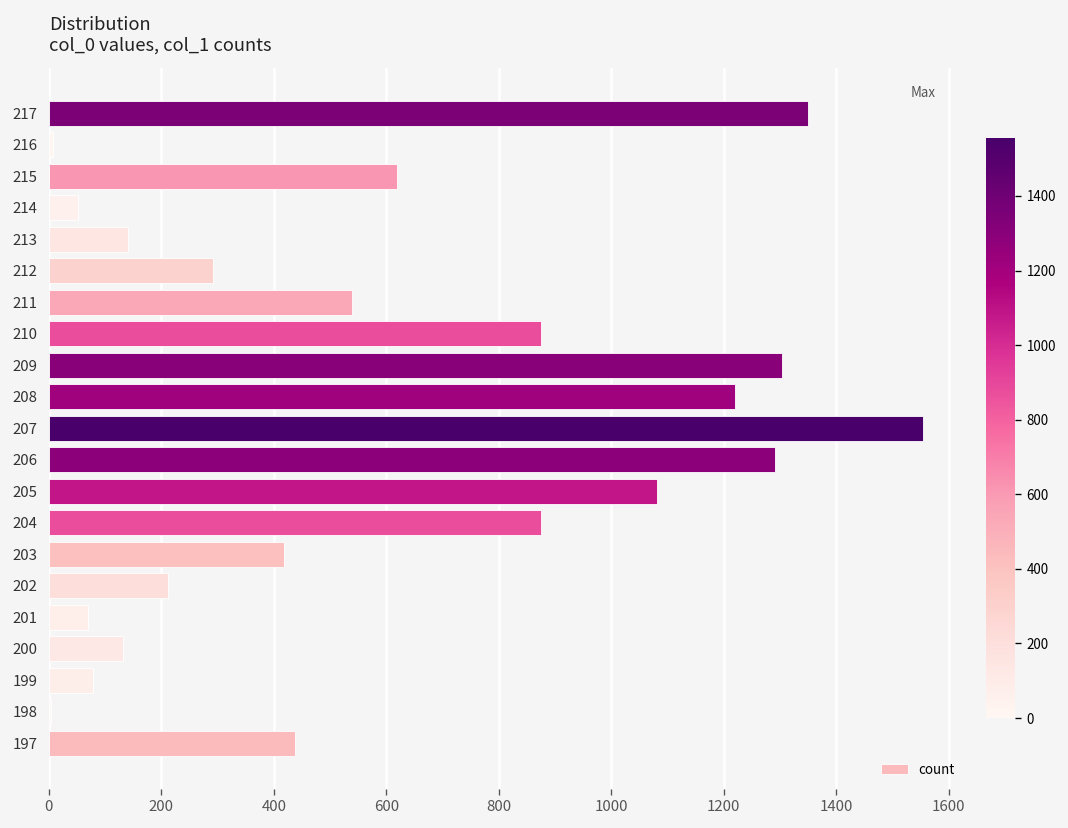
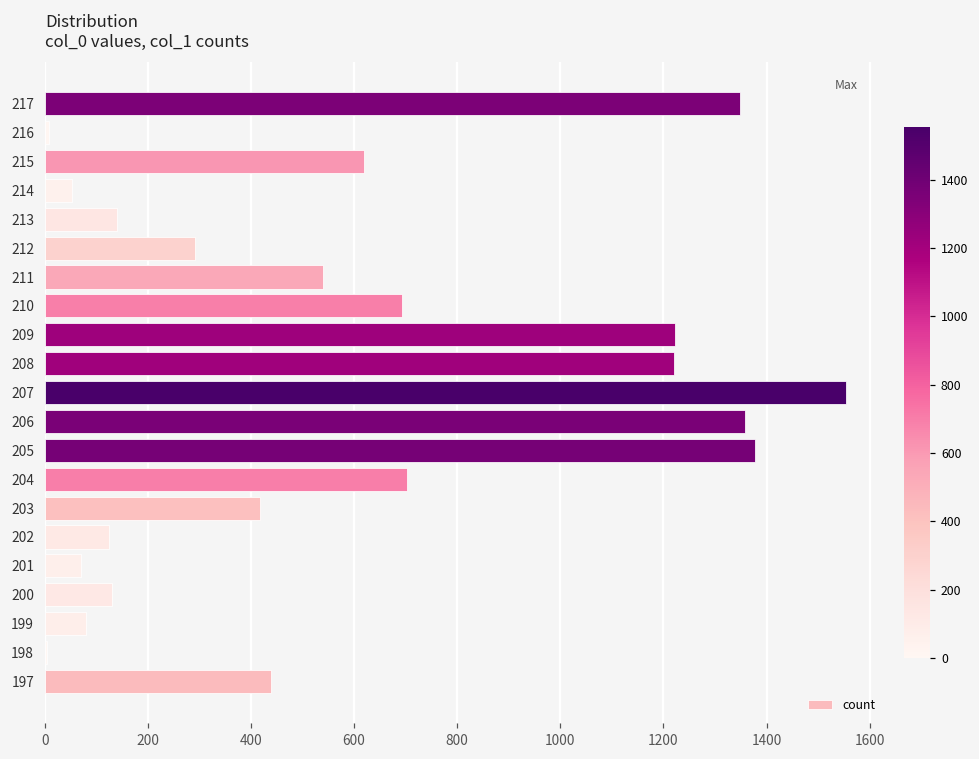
  {
    "217": 1350,
    "216": 10,
    "215": 620,
    "214": 50,
    "213": 140,
    "212": 290,
    "211": 540,
-   "210": 880,
-   "209": 1300,
+   "210": 690,
+   "209": 1220,
    "208": 1220,
    "207": 1550,
-   "206": 1290,
-   "205": 1080,
-   "204": 880,
+   "206": 1360,
+   "205": 1380,
+   "204": 700,
    "203": 420,
-   "202": 210,
+   "202": 120,
    "201": 70,
    "200": 130,
    "199": 80,
    "197": 440
  }
